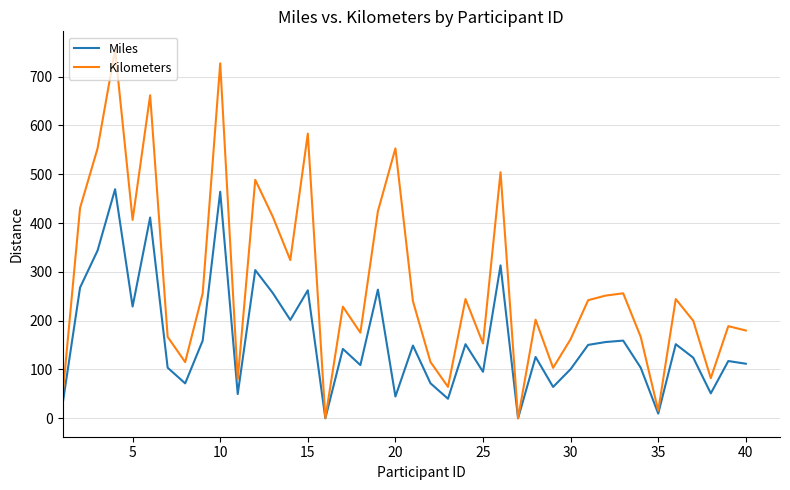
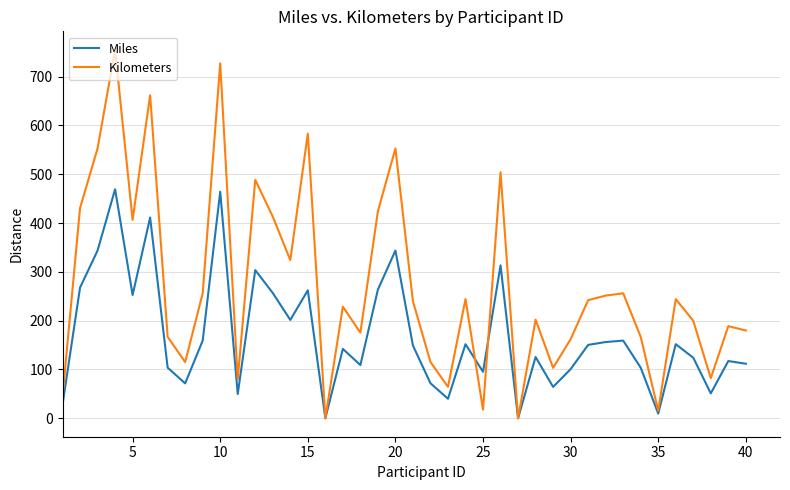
  {
    "Miles": {
-     "5": 230,
+     "5": 250,
      "10": 460,
      "15": 260,
-     "20": 40,
+     "20": 340,
      "25": 100,
      "30": 100,
      "35": 10,
      "40": 110
    },
    "Kilometers": {
      "5": 410,
      "10": 730,
      "15": 580,
      "20": 550,
-     "25": 150,
+     "25": 20,
      "30": 160,
      "35": 20,
      "40": 180
    }
  }
